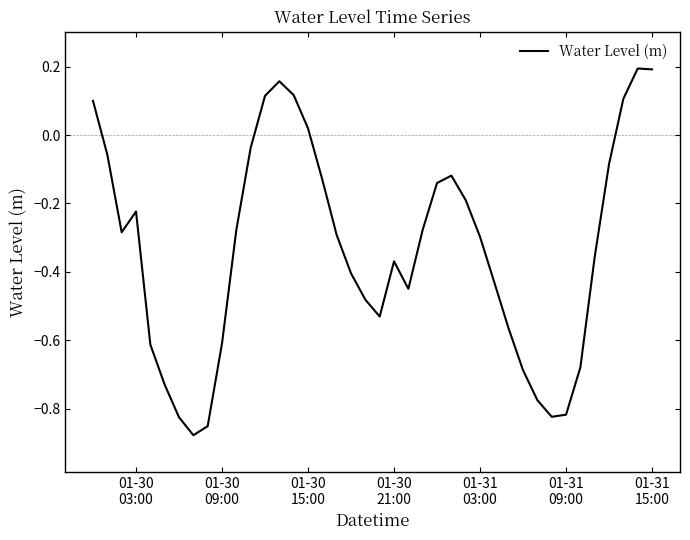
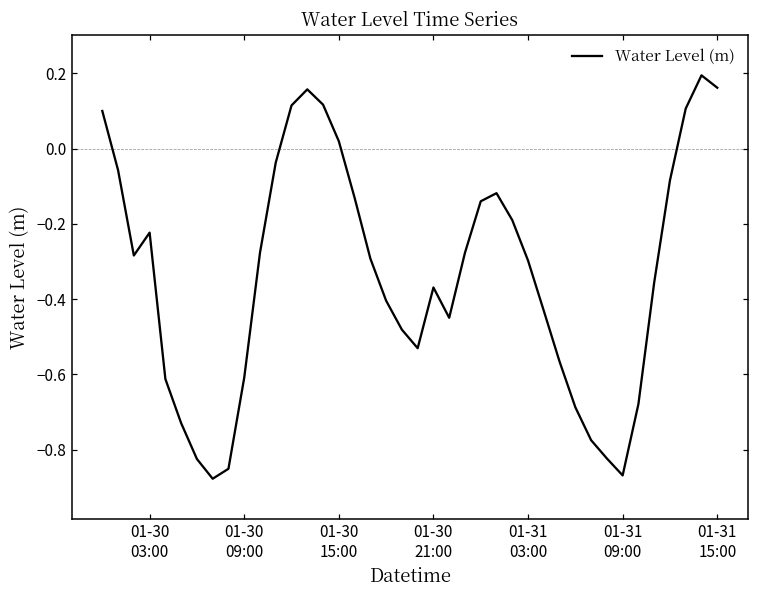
  {
    "01-30 03:00": -0.22,
    "01-30 09:00": -0.61,
    "01-30 15:00": 0.02,
    "01-30 21:00": -0.37,
    "01-31 03:00": -0.30,
-   "01-31 09:00": -0.82,
-   "01-31 15:00": 0.19
+   "01-31 09:00": -0.87,
+   "01-31 15:00": 0.16
  }
